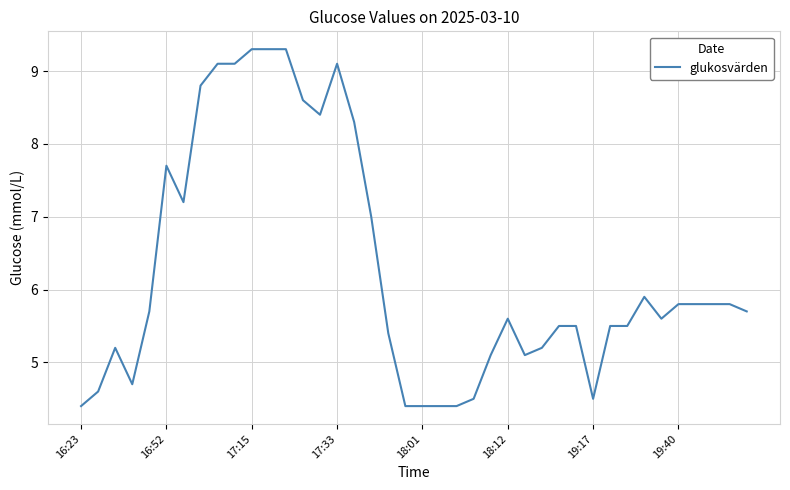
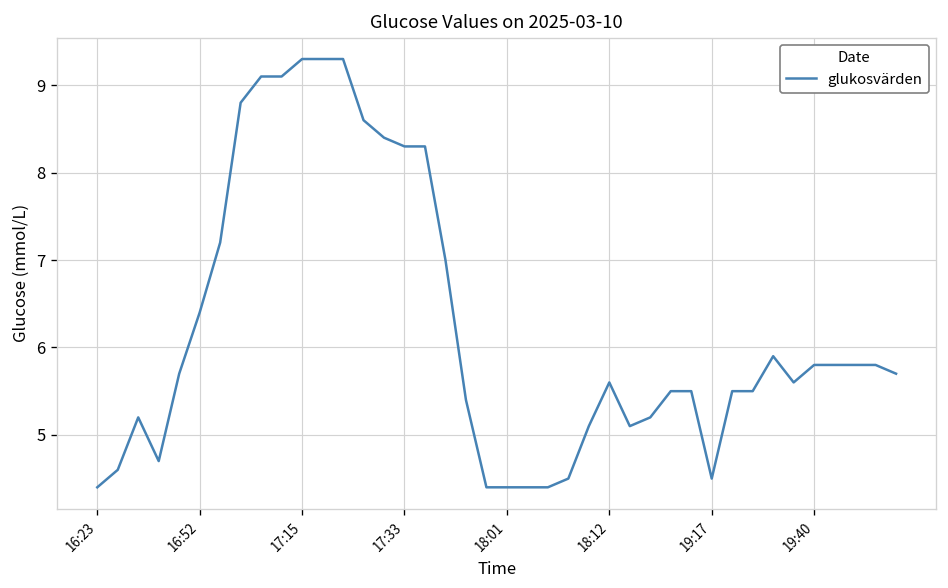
  {
    "16:23": 4.4,
-   "16:52": 7.7,
+   "16:52": 6.4,
    "17:15": 9.3,
-   "17:33": 9.1,
+   "17:33": 8.3,
    "18:12": 5.6,
    "19:17": 4.5
  }
